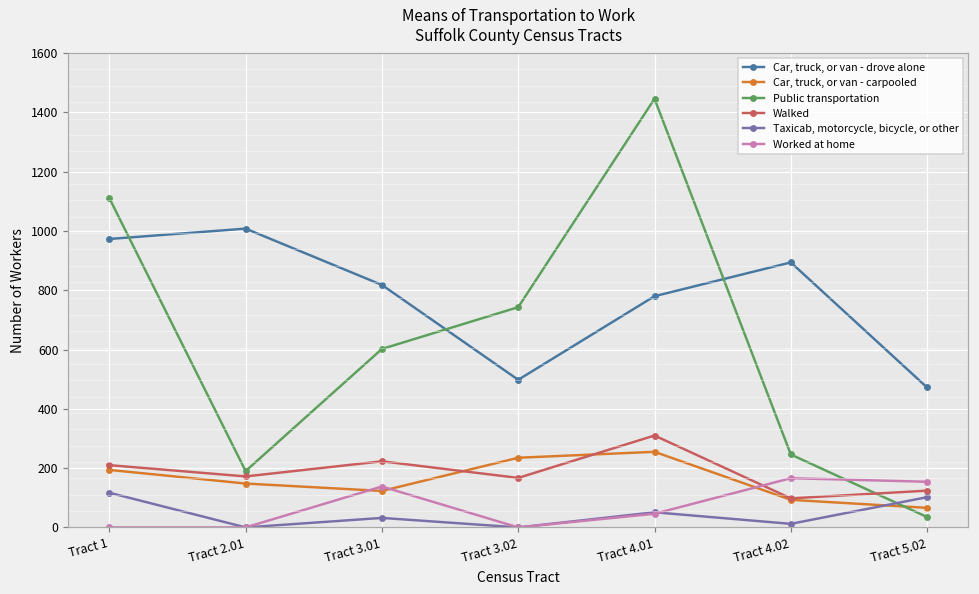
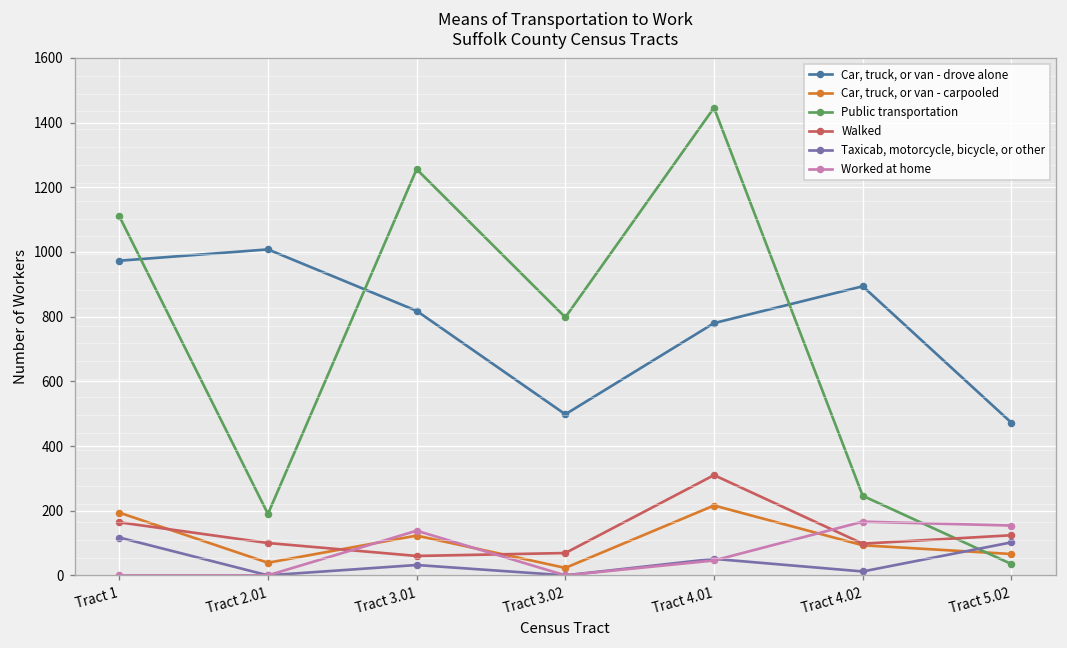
  {
    "Car, truck, or van - carpooled": {
      "Tract 1": 190,
-     "Tract 2.01": 150,
+     "Tract 2.01": 40,
      "Tract 3.01": 120,
-     "Tract 3.02": 240,
-     "Tract 4.01": 260,
+     "Tract 3.02": 20,
+     "Tract 4.01": 220,
      "Tract 5.02": 70
    },
    "Public transportation": {
      "Tract 1": 1110,
      "Tract 2.01": 190,
-     "Tract 3.01": 600,
-     "Tract 3.02": 740,
+     "Tract 3.01": 1260,
+     "Tract 3.02": 800,
      "Tract 4.01": 1450,
      "Tract 4.02": 250,
      "Tract 5.02": 40
    },
    "Walked": {
-     "Tract 1": 210,
-     "Tract 2.01": 170,
-     "Tract 3.01": 220,
-     "Tract 3.02": 170,
+     "Tract 1": 160,
+     "Tract 2.01": 100,
+     "Tract 3.01": 60,
+     "Tract 3.02": 70,
      "Tract 4.01": 310,
      "Tract 5.02": 120
    },
    "Worked at home": {
      "Tract 1": 0,
      "Tract 3.01": 140,
      "Tract 4.02": 170,
      "Tract 5.02": 150
    }
  }
